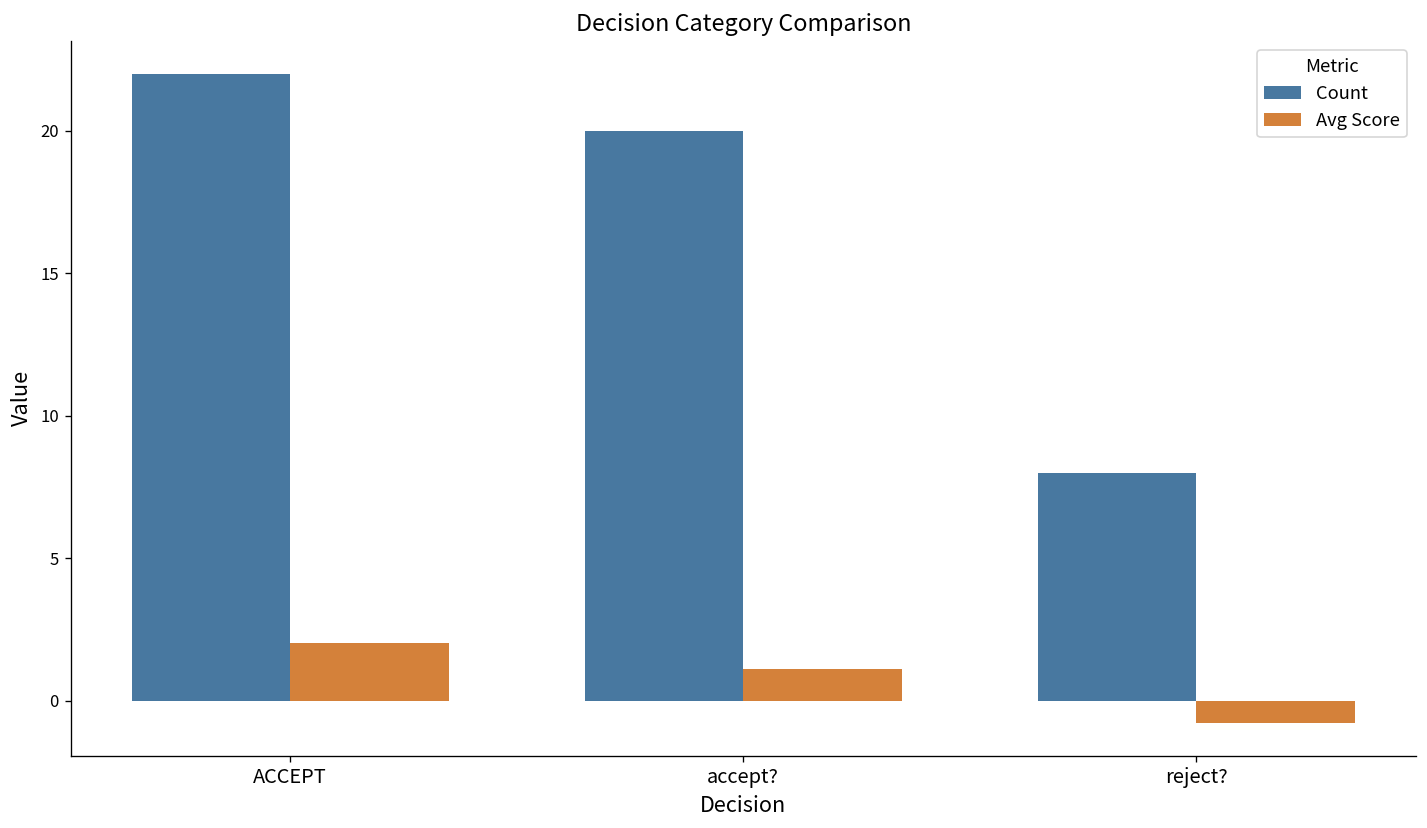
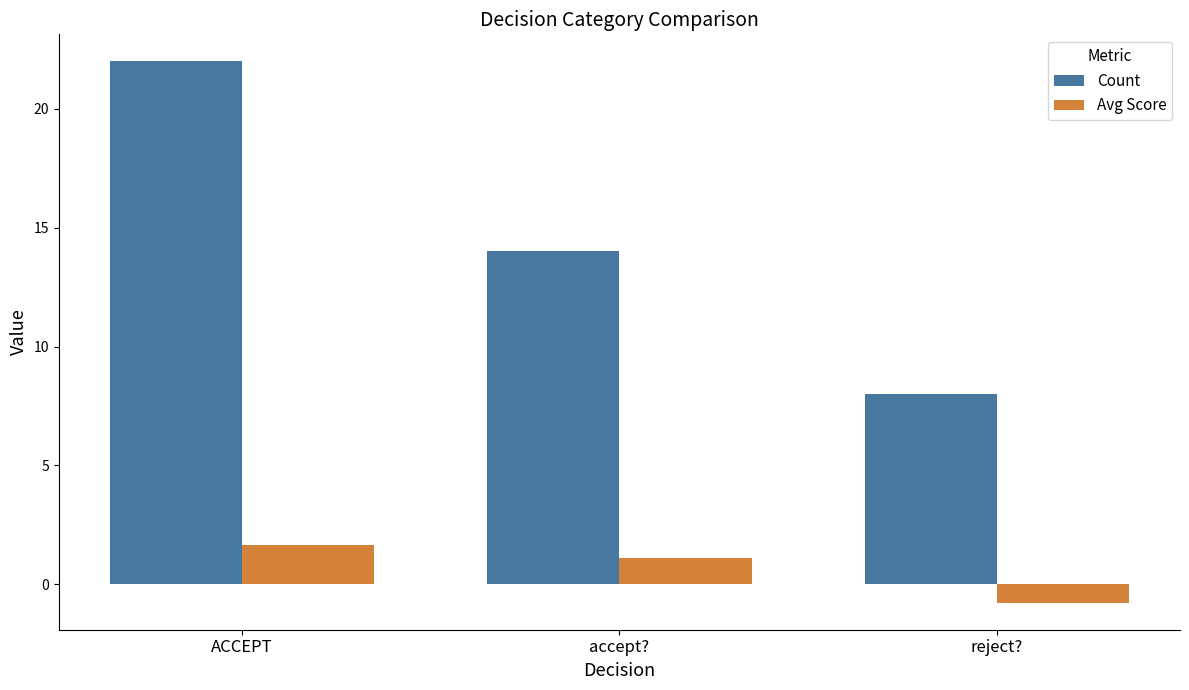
  {
    "Count": {
      "ACCEPT": 22,
-     "accept?": 20,
+     "accept?": 14,
      "reject?": 8
    },
    "Avg Score": {
-     "ACCEPT": 2.1,
+     "ACCEPT": 1.6,
      "accept?": 1.1,
      "reject?": -0.8
    }
  }
